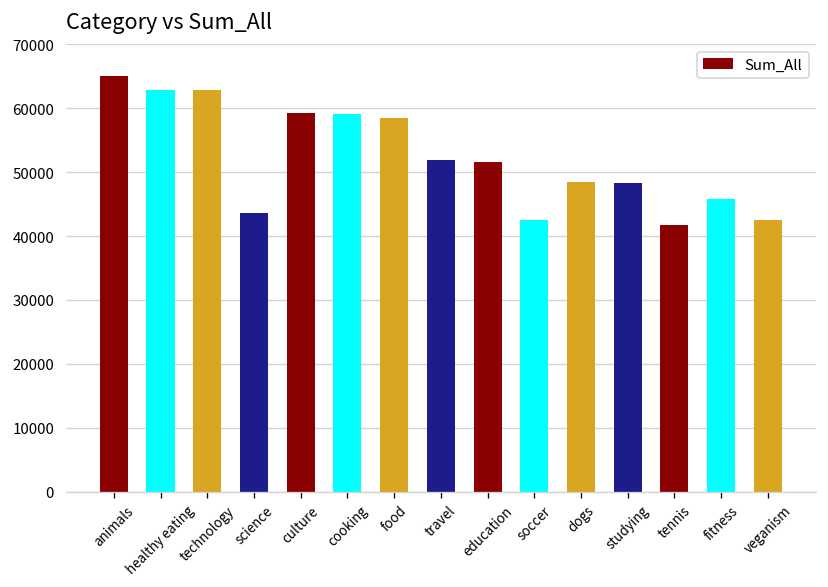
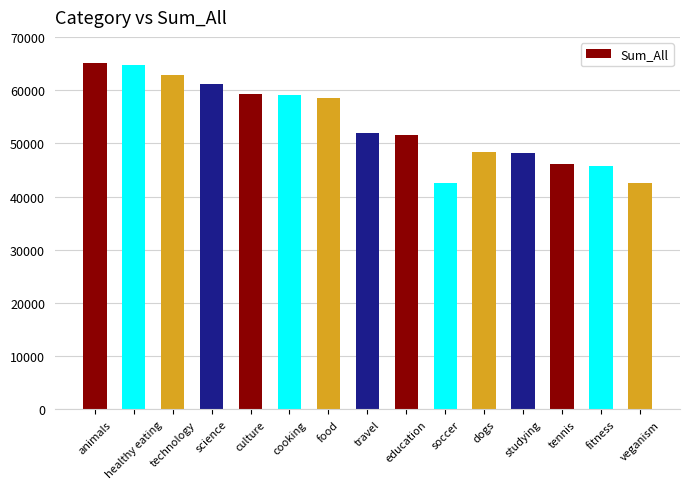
  {
    "animals": 65000,
-   "healthy eating": 63000,
+   "healthy eating": 65000,
    "technology": 63000,
-   "science": 44000,
+   "science": 61000,
    "culture": 59000,
    "cooking": 59000,
    "food": 58000,
    "travel": 52000,
    "education": 52000,
    "soccer": 43000,
    "dogs": 48000,
    "studying": 48000,
-   "tennis": 42000,
+   "tennis": 46000,
    "fitness": 46000,
    "veganism": 43000
  }
